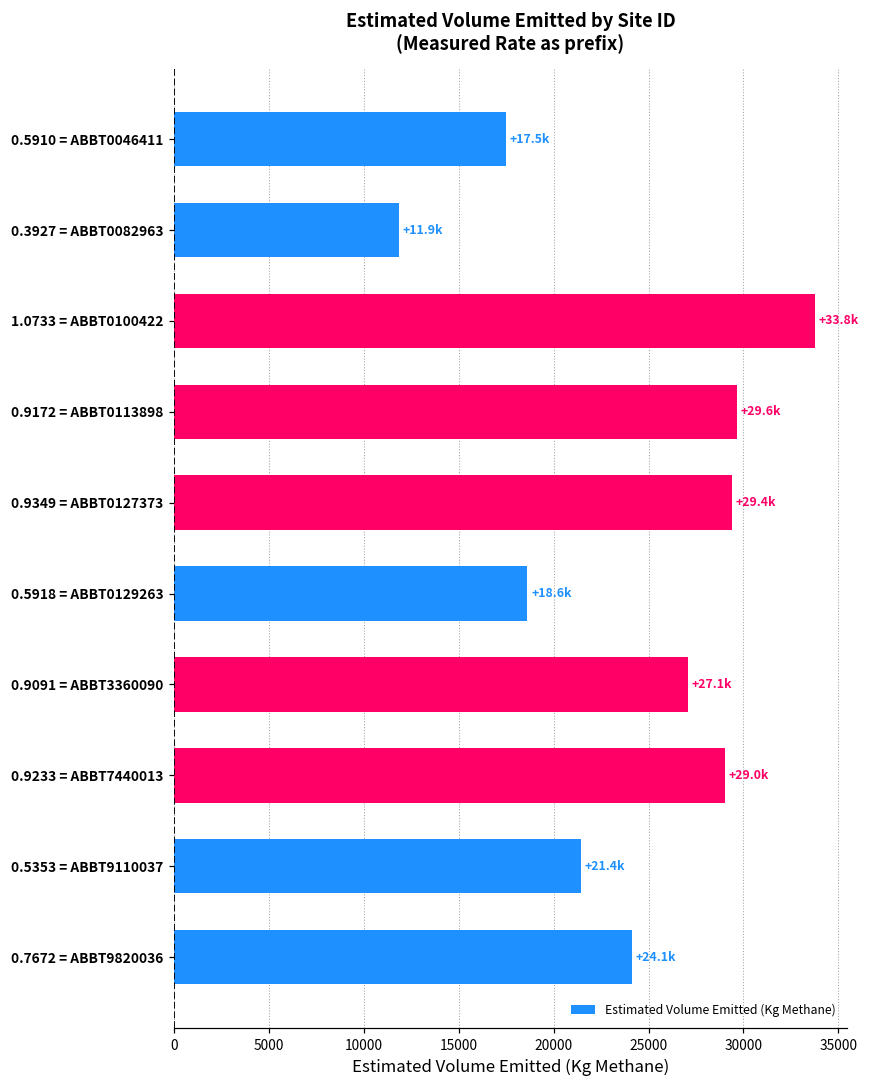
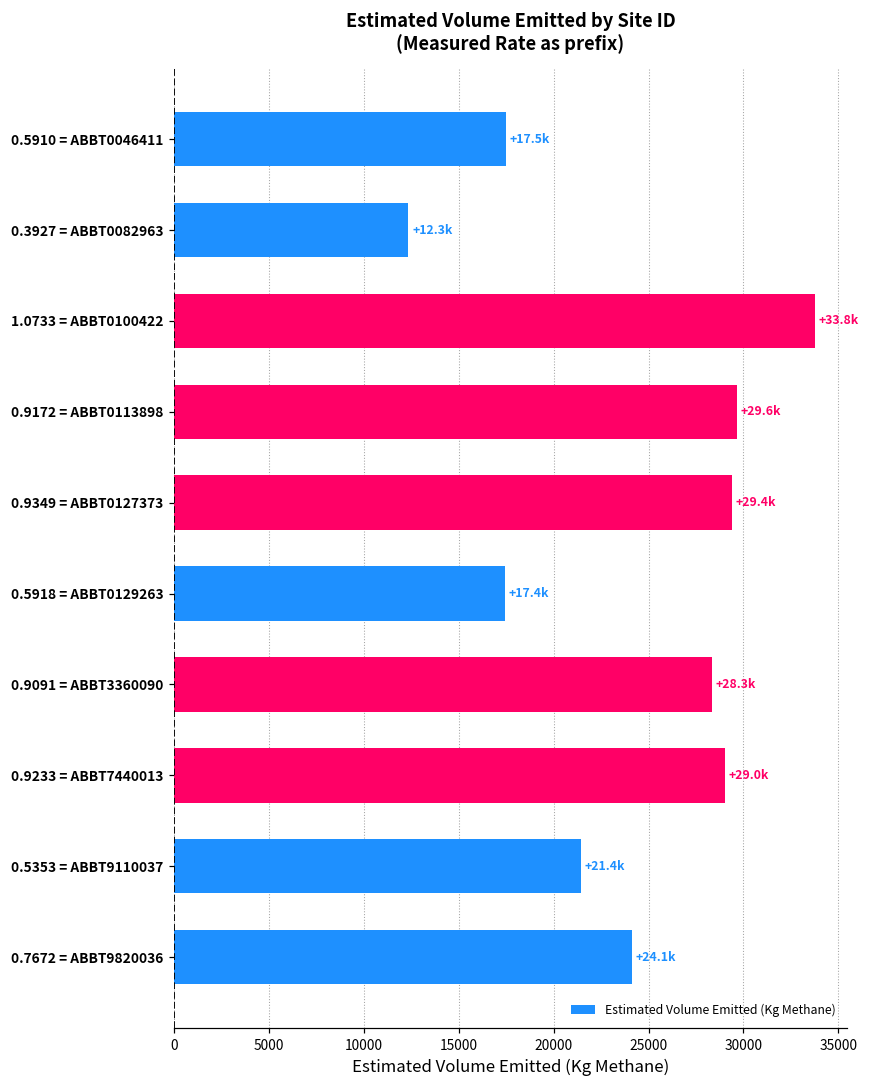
  {
    "0.5910 = ABBT0046411": "+17.5k",
-   "0.3927 = ABBT0082963": "+11.9k",
+   "0.3927 = ABBT0082963": "+12.3k",
    "1.0733 = ABBT0100422": "+33.8k",
    "0.9172 = ABBT0113898": "+29.6k",
    "0.9349 = ABBT0127373": "+29.4k",
-   "0.5918 = ABBT0129263": "+18.6k",
-   "0.9091 = ABBT3360090": "+27.1k",
+   "0.5918 = ABBT0129263": "+17.4k",
+   "0.9091 = ABBT3360090": "+28.3k",
    "0.9233 = ABBT7440013": "+29.0k",
    "0.5353 = ABBT9110037": "+21.4k",
    "0.7672 = ABBT9820036": "+24.1k"
  }
